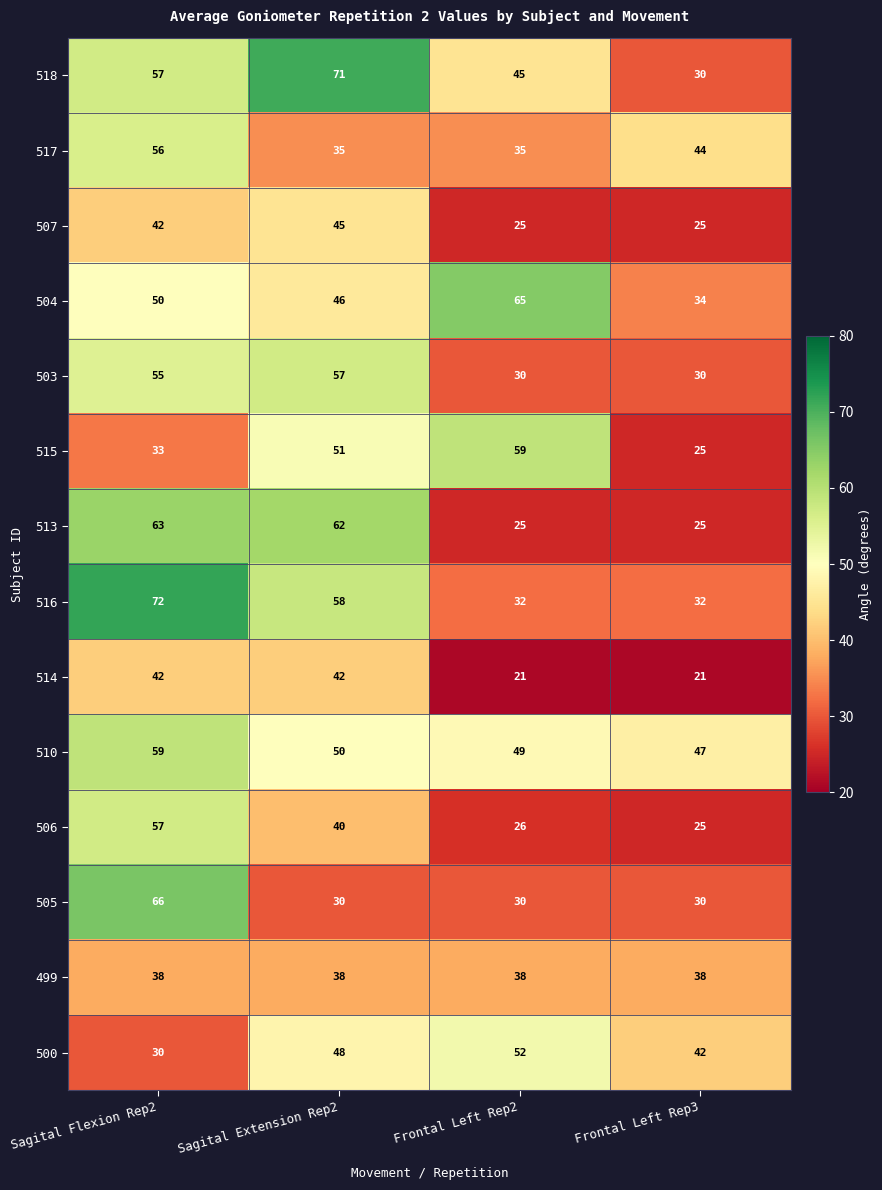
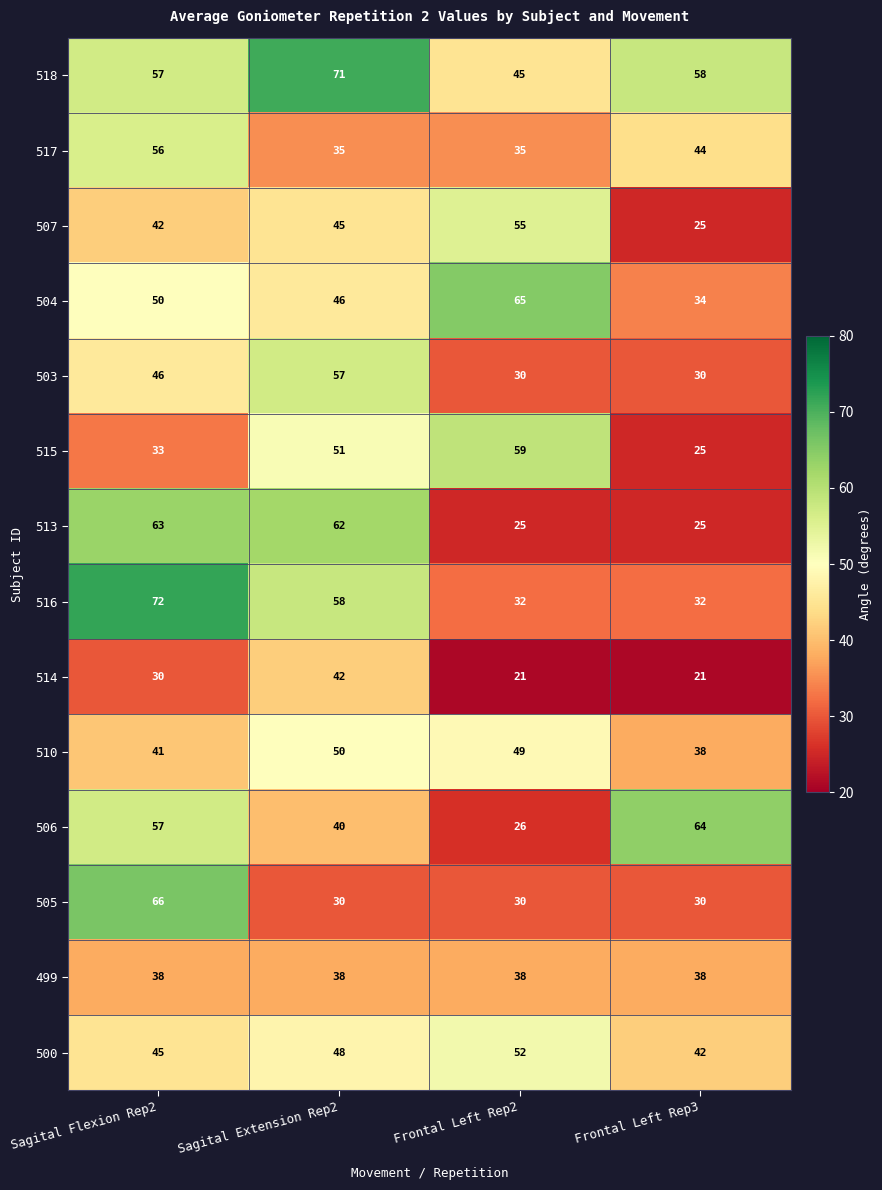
  {
    "518": {
      "Sagital Flexion Rep2": 57,
      "Sagital Extension Rep2": 71,
      "Frontal Left Rep2": 45,
-     "Frontal Left Rep3": 30
+     "Frontal Left Rep3": 58
    },
    "517": {
      "Sagital Flexion Rep2": 56,
      "Sagital Extension Rep2": 35,
      "Frontal Left Rep2": 35,
      "Frontal Left Rep3": 44
    },
    "507": {
      "Sagital Flexion Rep2": 42,
      "Sagital Extension Rep2": 45,
-     "Frontal Left Rep2": 25,
+     "Frontal Left Rep2": 55,
      "Frontal Left Rep3": 25
    },
    "504": {
      "Sagital Flexion Rep2": 50,
      "Sagital Extension Rep2": 46,
      "Frontal Left Rep2": 65,
      "Frontal Left Rep3": 34
    },
    "503": {
-     "Sagital Flexion Rep2": 55,
+     "Sagital Flexion Rep2": 46,
      "Sagital Extension Rep2": 57,
      "Frontal Left Rep2": 30,
      "Frontal Left Rep3": 30
    },
    "515": {
      "Sagital Flexion Rep2": 33,
      "Sagital Extension Rep2": 51,
      "Frontal Left Rep2": 59,
      "Frontal Left Rep3": 25
    },
    "513": {
      "Sagital Flexion Rep2": 63,
      "Sagital Extension Rep2": 62,
      "Frontal Left Rep2": 25,
      "Frontal Left Rep3": 25
    },
    "516": {
      "Sagital Flexion Rep2": 72,
      "Sagital Extension Rep2": 58,
      "Frontal Left Rep2": 32,
      "Frontal Left Rep3": 32
    },
    "514": {
-     "Sagital Flexion Rep2": 42,
+     "Sagital Flexion Rep2": 30,
      "Sagital Extension Rep2": 42,
      "Frontal Left Rep2": 21,
      "Frontal Left Rep3": 21
    },
    "510": {
-     "Sagital Flexion Rep2": 59,
+     "Sagital Flexion Rep2": 41,
      "Sagital Extension Rep2": 50,
      "Frontal Left Rep2": 49,
-     "Frontal Left Rep3": 47
+     "Frontal Left Rep3": 38
    },
    "506": {
      "Sagital Flexion Rep2": 57,
      "Sagital Extension Rep2": 40,
      "Frontal Left Rep2": 26,
-     "Frontal Left Rep3": 25
+     "Frontal Left Rep3": 64
    },
    "505": {
      "Sagital Flexion Rep2": 66,
      "Sagital Extension Rep2": 30,
      "Frontal Left Rep2": 30,
      "Frontal Left Rep3": 30
    },
    "499": {
      "Sagital Flexion Rep2": 38,
      "Sagital Extension Rep2": 38,
      "Frontal Left Rep2": 38,
      "Frontal Left Rep3": 38
    },
    "500": {
-     "Sagital Flexion Rep2": 30,
+     "Sagital Flexion Rep2": 45,
      "Sagital Extension Rep2": 48,
      "Frontal Left Rep2": 52,
      "Frontal Left Rep3": 42
    }
  }
